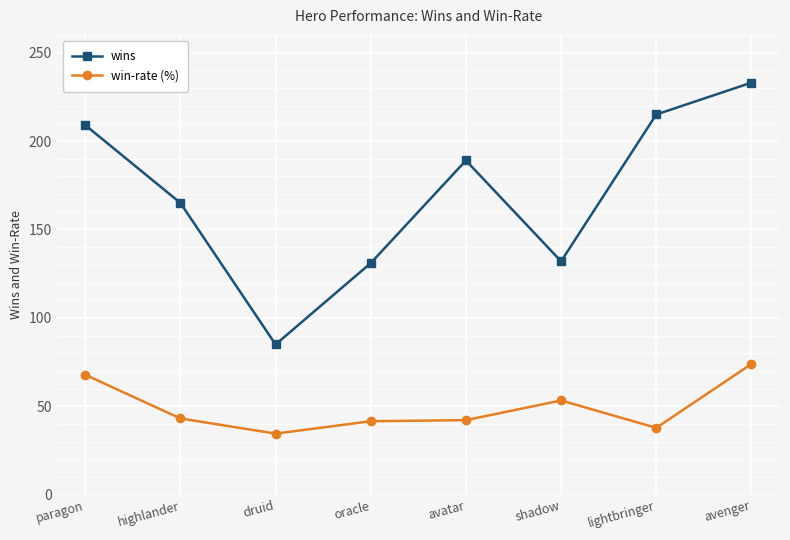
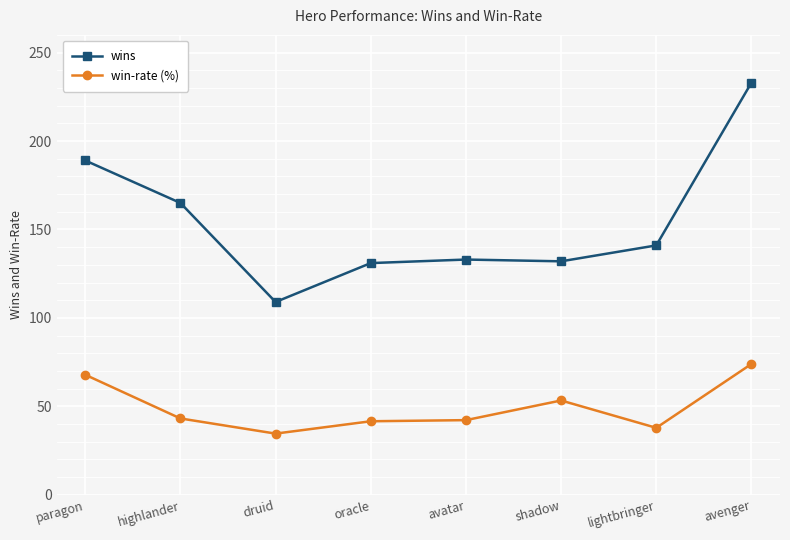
  {
    "wins": {
-     "paragon": 209,
+     "paragon": 189,
      "highlander": 165,
-     "druid": 85,
+     "druid": 109,
      "oracle": 131,
-     "avatar": 189,
+     "avatar": 133,
      "shadow": 132,
-     "lightbringer": 215,
+     "lightbringer": 141,
      "avenger": 233
    },
    "win-rate (%)": {
      "paragon": 68,
      "highlander": 43,
      "druid": 35,
      "oracle": 42,
      "avatar": 42,
      "shadow": 53,
      "lightbringer": 38,
      "avenger": 74
    }
  }
